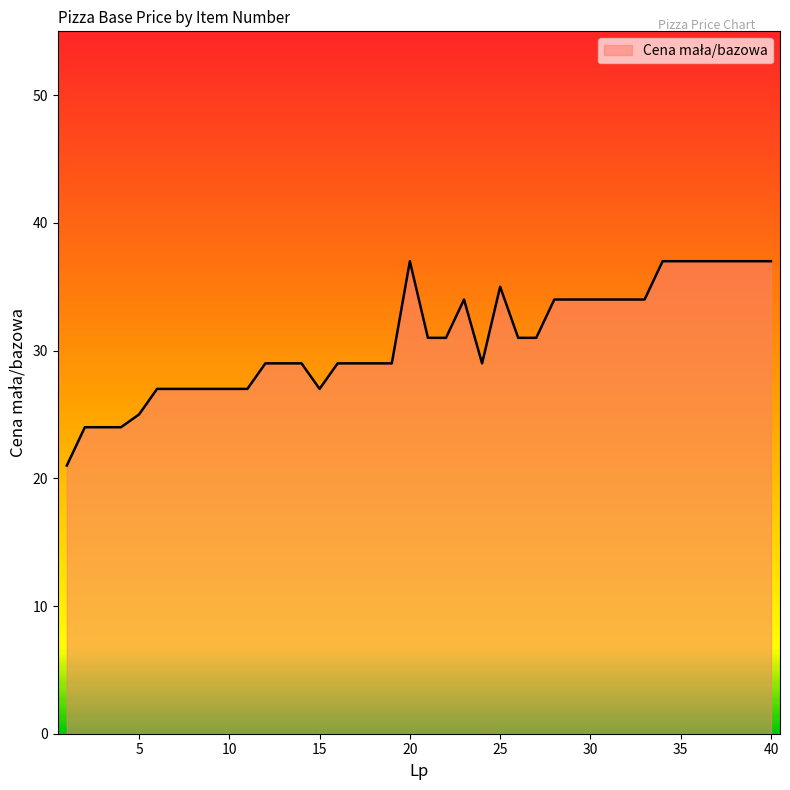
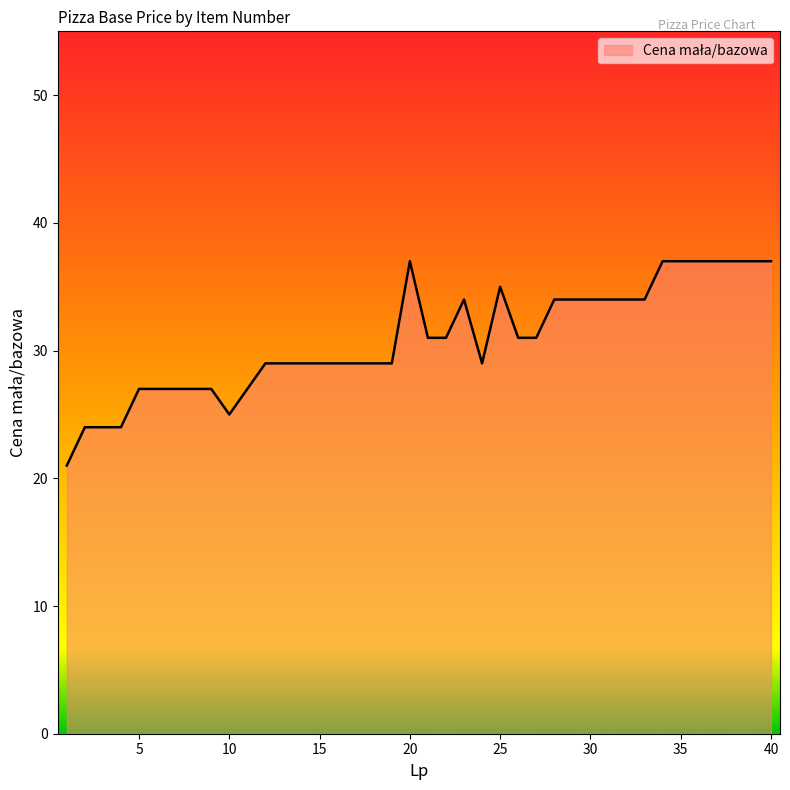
  {
-   "5": 25,
-   "10": 27,
-   "15": 27,
+   "5": 27,
+   "10": 25,
+   "15": 29,
    "20": 37,
    "25": 35,
    "30": 34,
    "35": 37,
    "40": 37
  }
